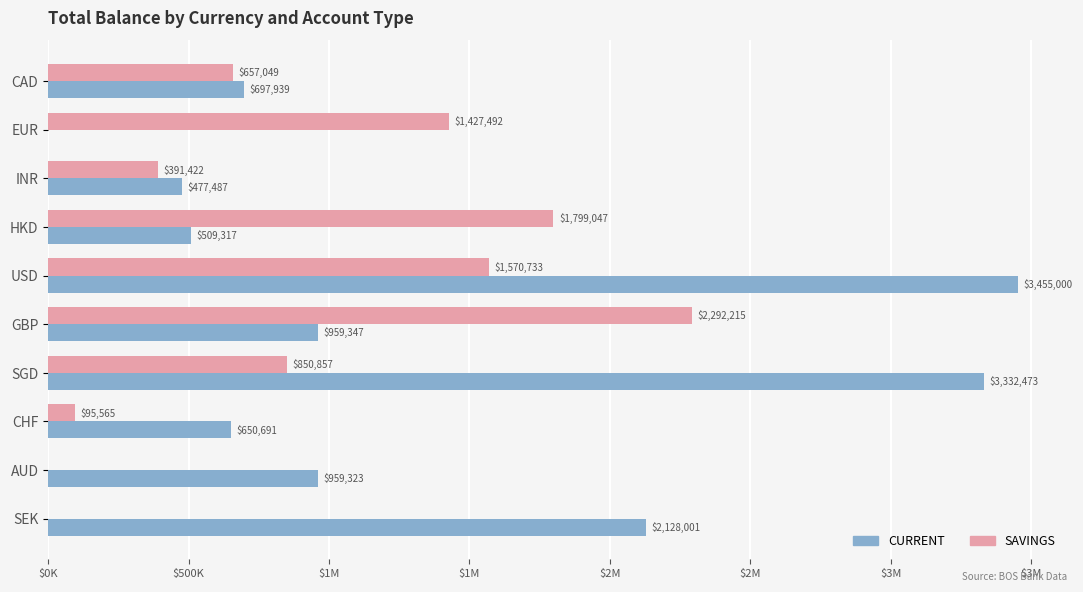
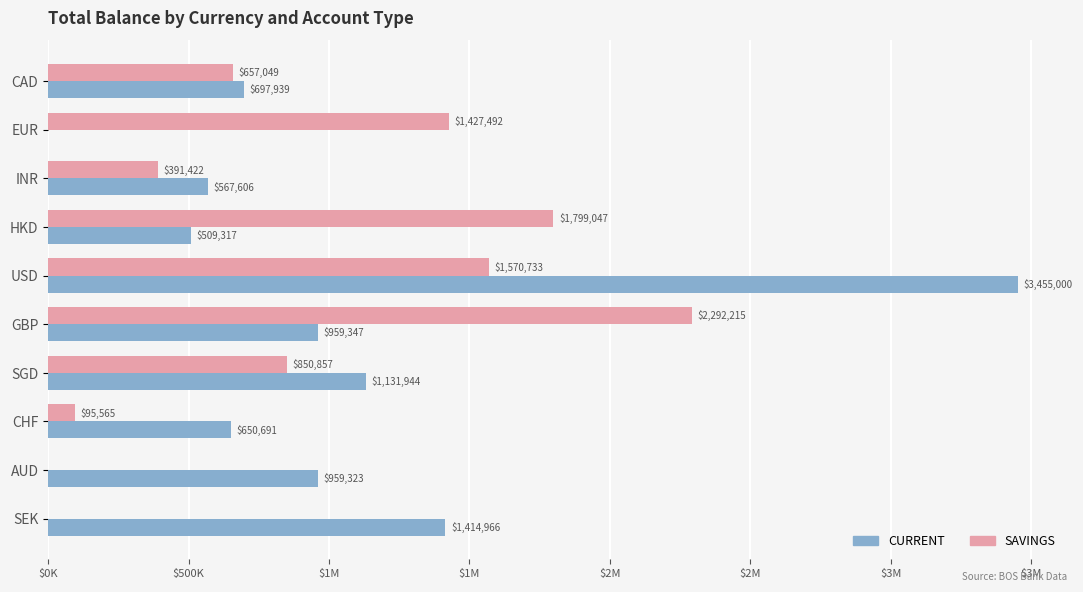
  {
    "CURRENT": {
      "CAD": "$697,939",
-     "INR": "$477,487",
+     "INR": "$567,606",
      "HKD": "$509,317",
      "USD": "$3,455,000",
      "GBP": "$959,347",
-     "SGD": "$3,332,473",
+     "SGD": "$1,131,944",
      "CHF": "$650,691",
      "AUD": "$959,323",
-     "SEK": "$2,128,001"
+     "SEK": "$1,414,966"
    },
    "SAVINGS": {
      "CAD": "$657,049",
      "EUR": "$1,427,492",
      "INR": "$391,422",
      "HKD": "$1,799,047",
      "USD": "$1,570,733",
      "GBP": "$2,292,215",
      "SGD": "$850,857",
      "CHF": "$95,565"
    }
  }
